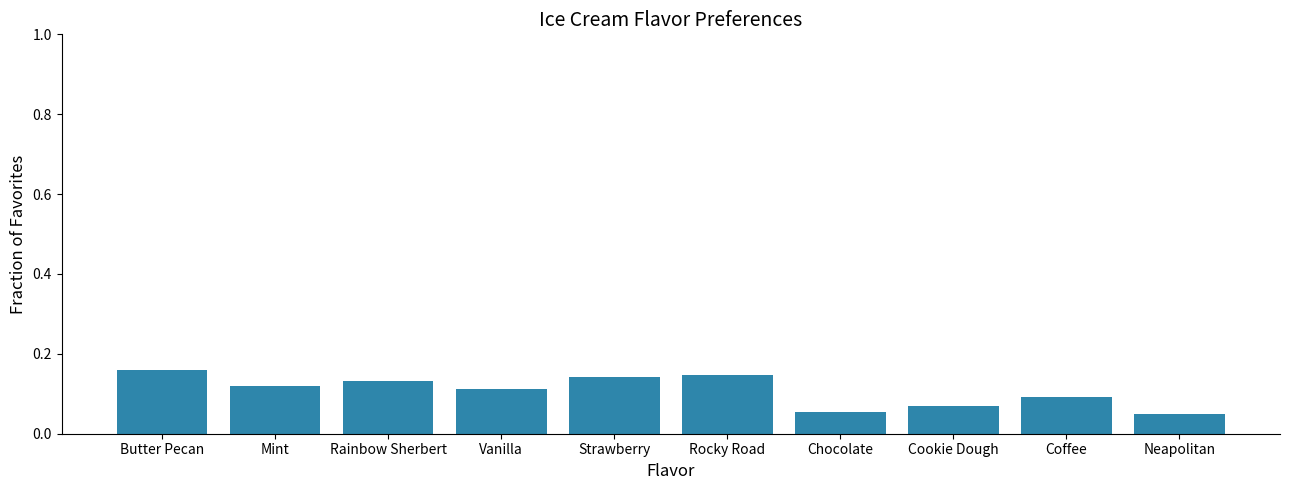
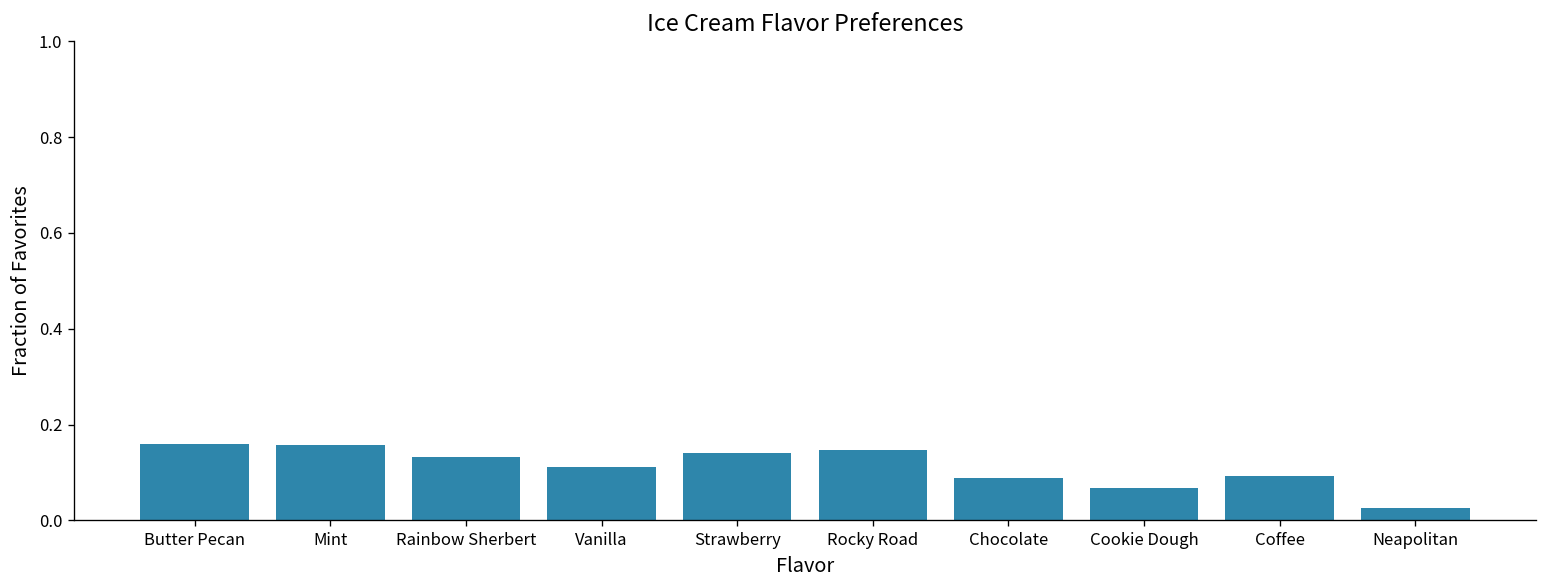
  {
    "Butter Pecan": 0.16,
-   "Mint": 0.12,
+   "Mint": 0.16,
    "Rainbow Sherbert": 0.13,
    "Vanilla": 0.11,
    "Strawberry": 0.14,
    "Rocky Road": 0.15,
-   "Chocolate": 0.05,
+   "Chocolate": 0.09,
    "Cookie Dough": 0.07,
    "Coffee": 0.09,
-   "Neapolitan": 0.05
+   "Neapolitan": 0.03
  }
